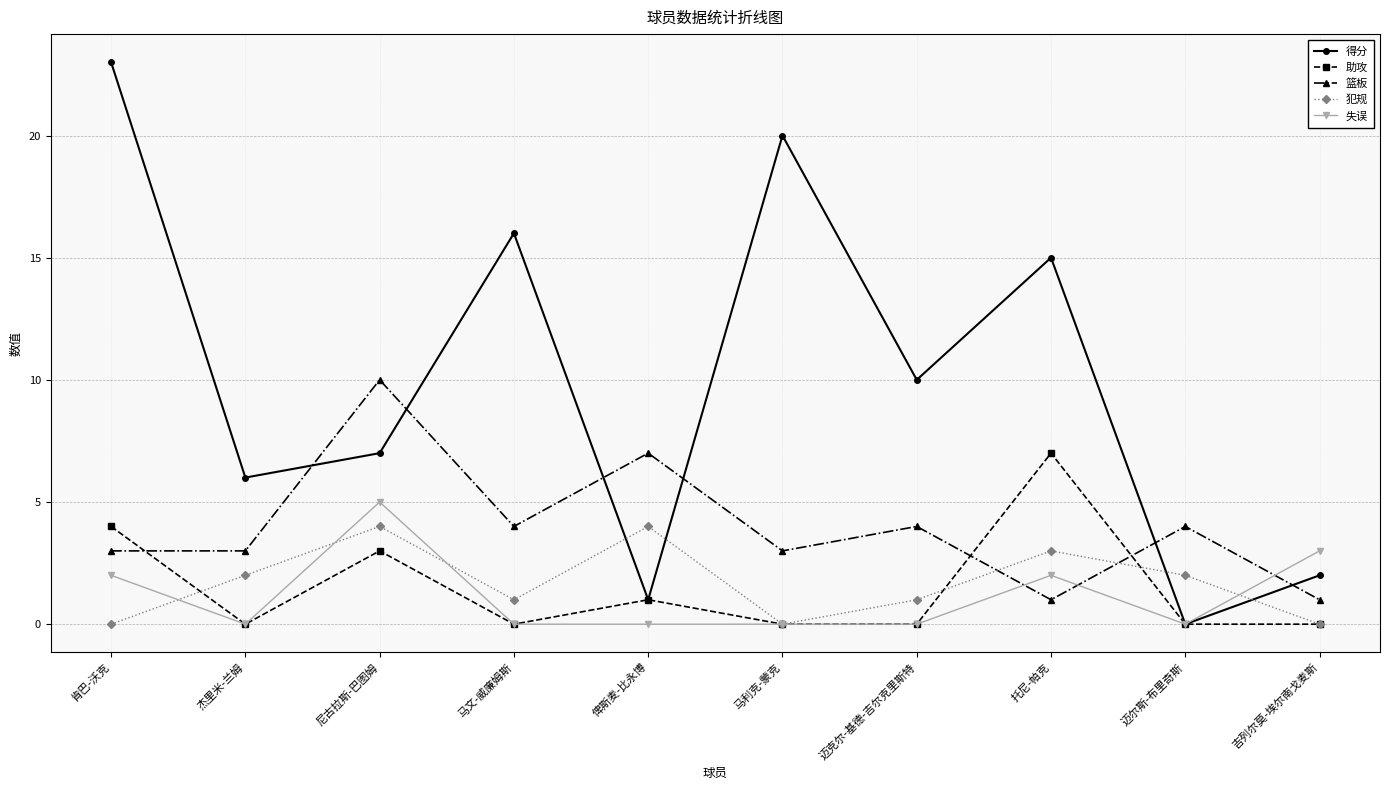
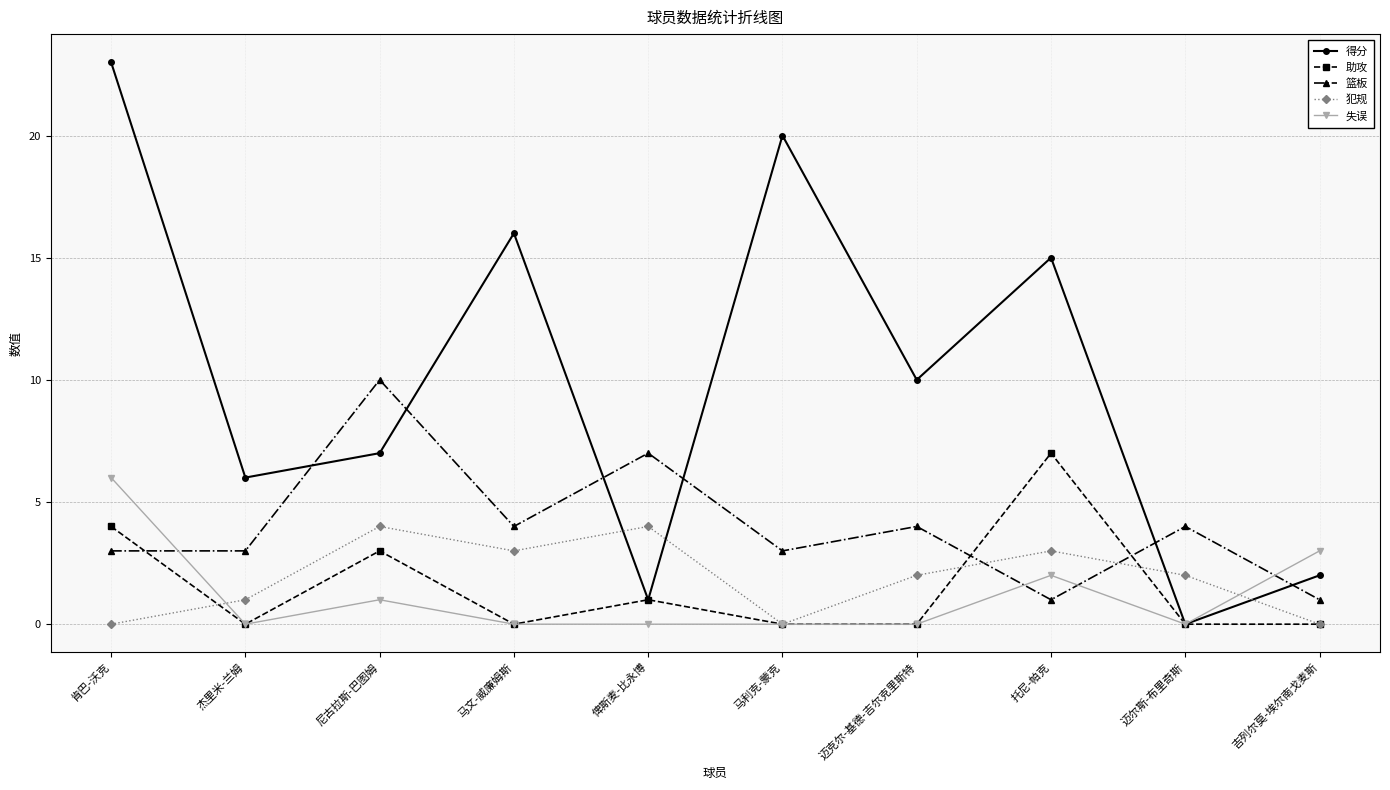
  {
    "犯规": {
      "肯巴-沃克": 0,
-     "杰里米-兰姆": 2,
+     "杰里米-兰姆": 1,
      "尼古拉斯-巴图姆": 4,
-     "马文-威廉姆斯": 1,
+     "马文-威廉姆斯": 3,
      "俾斯麦-比永博": 4,
-     "迈克尔-基德-吉尔克里斯特": 1,
+     "迈克尔-基德-吉尔克里斯特": 2,
      "托尼-帕克": 3,
      "迈尔斯-布里奇斯": 2
    },
    "失误": {
-     "肯巴-沃克": 2,
-     "尼古拉斯-巴图姆": 5,
+     "肯巴-沃克": 6,
+     "尼古拉斯-巴图姆": 1,
      "俾斯麦-比永博": 0,
      "托尼-帕克": 2,
      "吉列尔莫-埃尔南戈麦斯": 3
    }
  }
